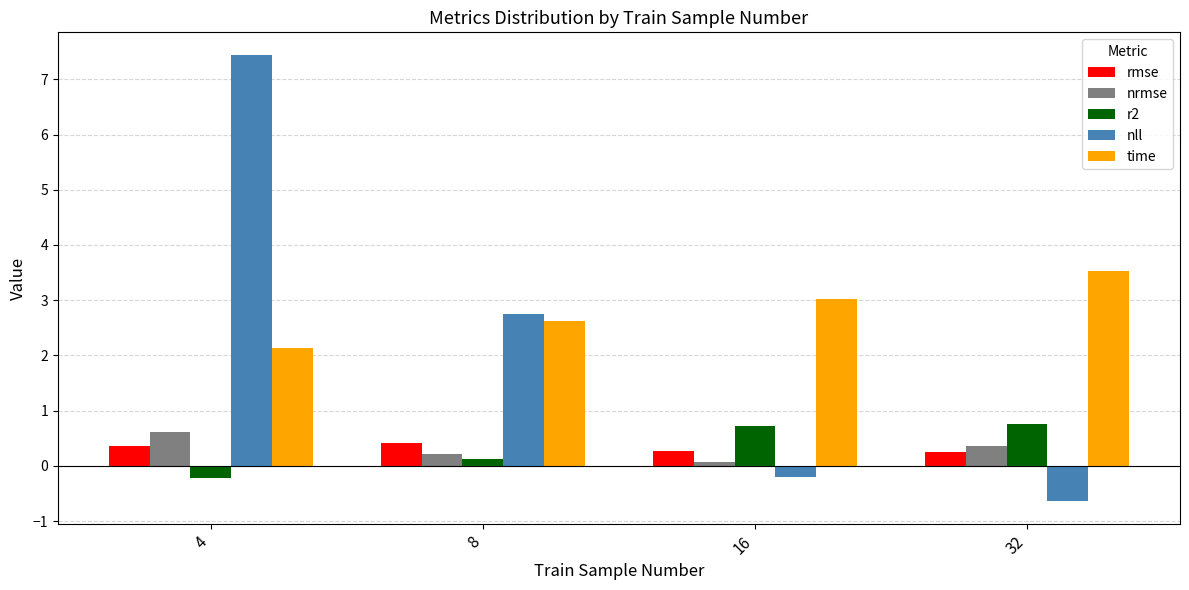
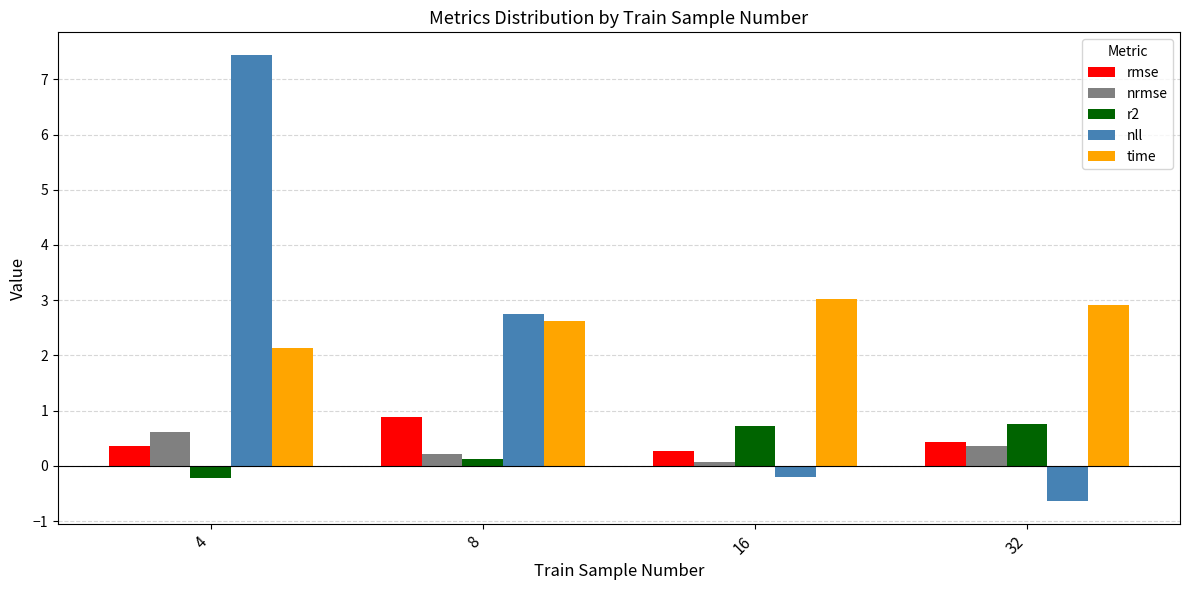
  {
    "rmse": {
      "4": 0.4,
-     "8": 0.4,
+     "8": 0.9,
      "16": 0.3,
-     "32": 0.2
+     "32": 0.4
    },
    "nrmse": {
      "4": 0.6,
      "8": 0.2,
      "16": 0.1,
      "32": 0.4
    },
    "r2": {
      "4": -0.2,
      "8": 0.1,
      "16": 0.7,
      "32": 0.8
    },
    "nll": {
      "4": 7.4,
      "8": 2.8,
      "16": -0.2,
      "32": -0.6
    },
    "time": {
      "4": 2.1,
      "8": 2.6,
      "16": 3.0,
-     "32": 3.5
+     "32": 2.9
    }
  }
